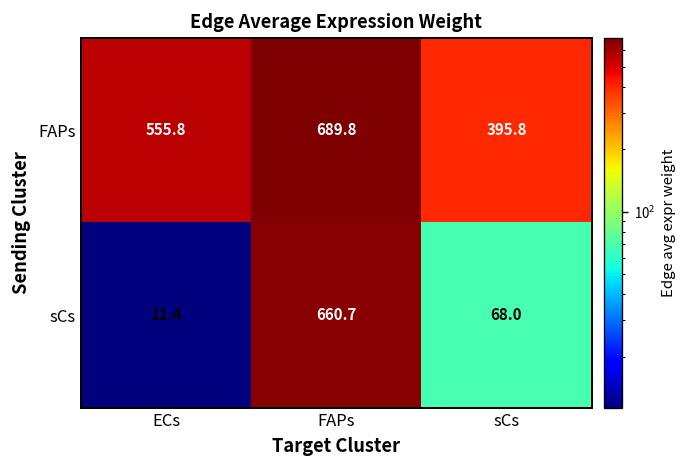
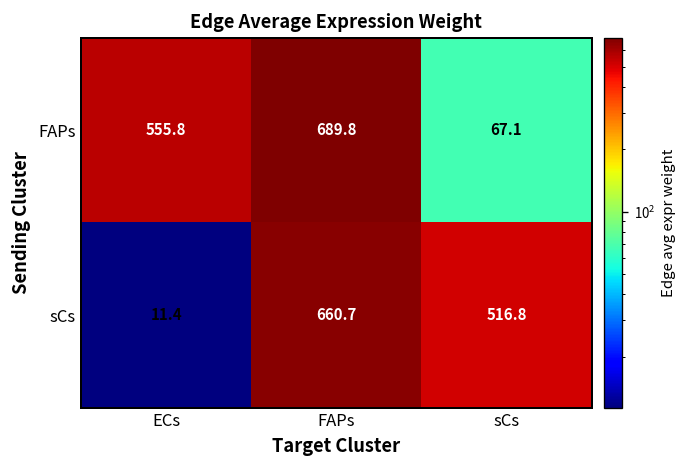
  {
    "FAPs": {
      "ECs": 555.8,
      "FAPs": 689.8,
-     "sCs": 395.8
+     "sCs": 67.1
    },
    "sCs": {
      "ECs": 11.4,
      "FAPs": 660.7,
-     "sCs": 68.0
+     "sCs": 516.8
    }
  }
